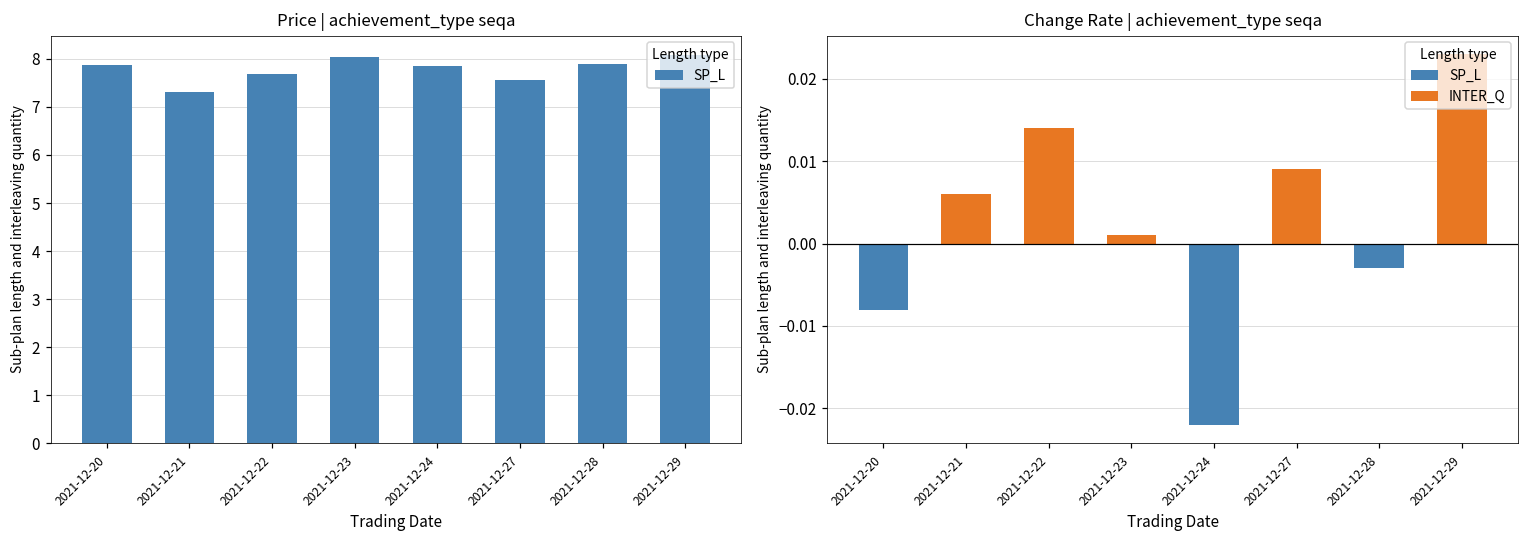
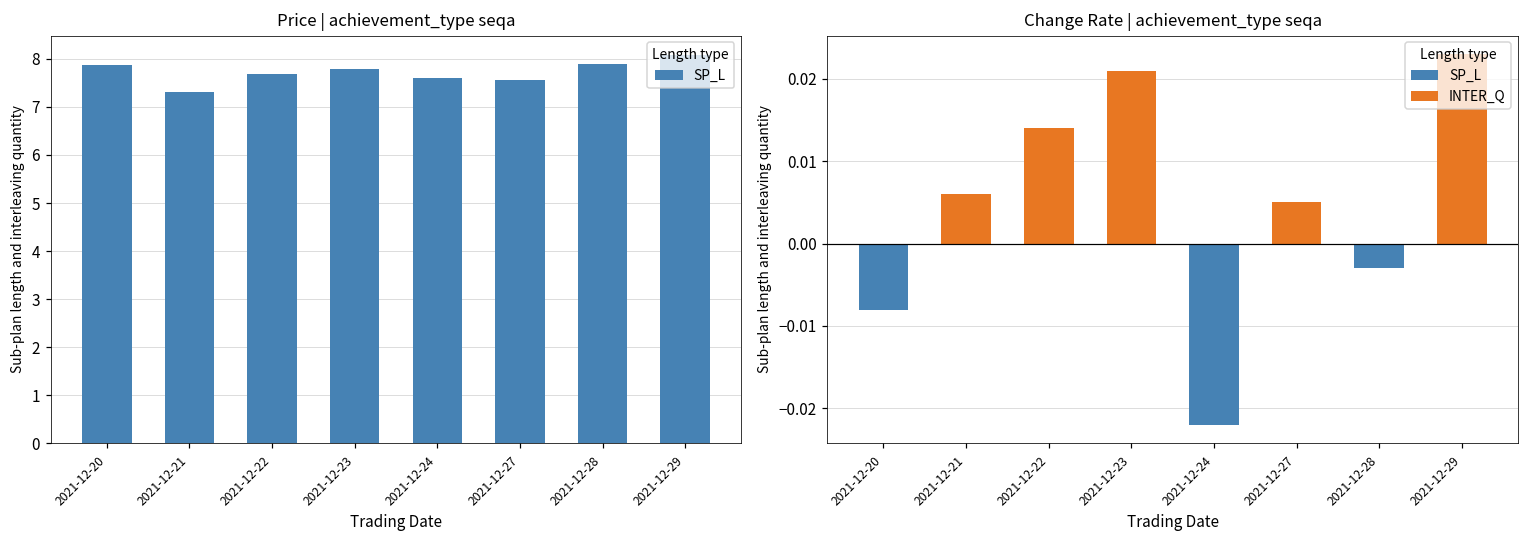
  {
    "Price | achievement_type seqa": {
      "2021-12-20": 7.9,
      "2021-12-21": 7.3,
      "2021-12-22": 7.7,
-     "2021-12-23": 8.0,
-     "2021-12-24": 7.9,
+     "2021-12-23": 7.8,
+     "2021-12-24": 7.6,
      "2021-12-27": 7.6,
      "2021-12-28": 7.9
    },
    "Change Rate | achievement_type seqa": {
      "2021-12-20": -0.008,
      "2021-12-21": 0.006,
      "2021-12-22": 0.014,
-     "2021-12-23": 0.001,
+     "2021-12-23": 0.021,
      "2021-12-24": -0.022,
-     "2021-12-27": 0.009,
+     "2021-12-27": 0.005,
      "2021-12-28": -0.003
    }
  }
